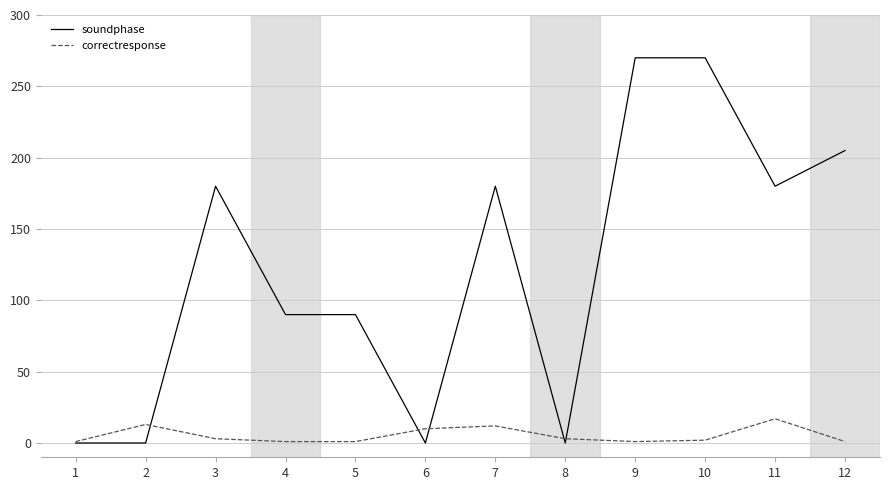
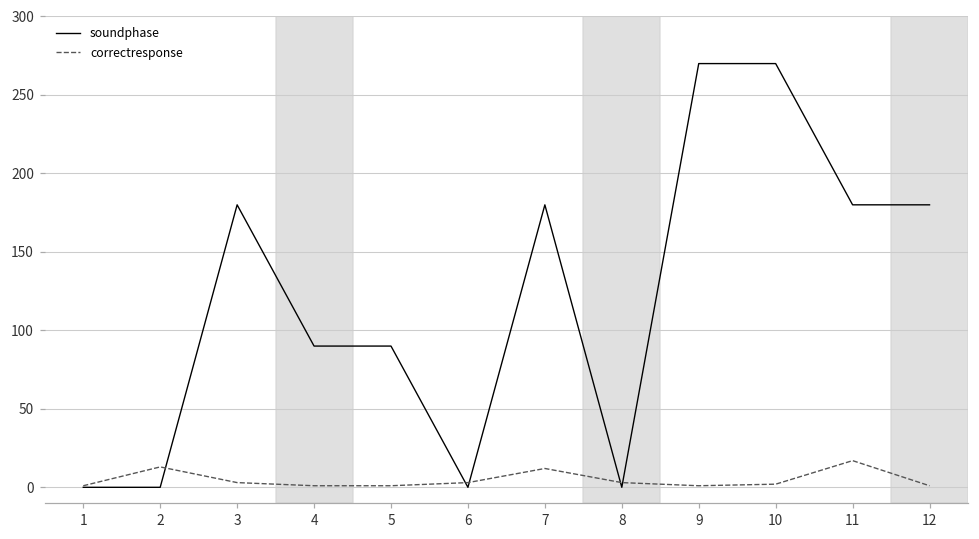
  {
    "soundphase": {
      "2": 0,
      "3": 180,
      "4": 90,
      "5": 90,
      "6": 0,
      "7": 180,
      "8": 0,
      "9": 270,
      "10": 270,
      "11": 180,
-     "12": 205
+     "12": 180
    },
    "correctresponse": {
      "2": 13,
      "3": 3,
      "4": 1,
      "5": 1,
-     "6": 10,
+     "6": 3,
      "7": 12,
      "8": 3,
      "9": 1,
      "10": 2,
      "11": 17,
      "12": 1
    }
  }
